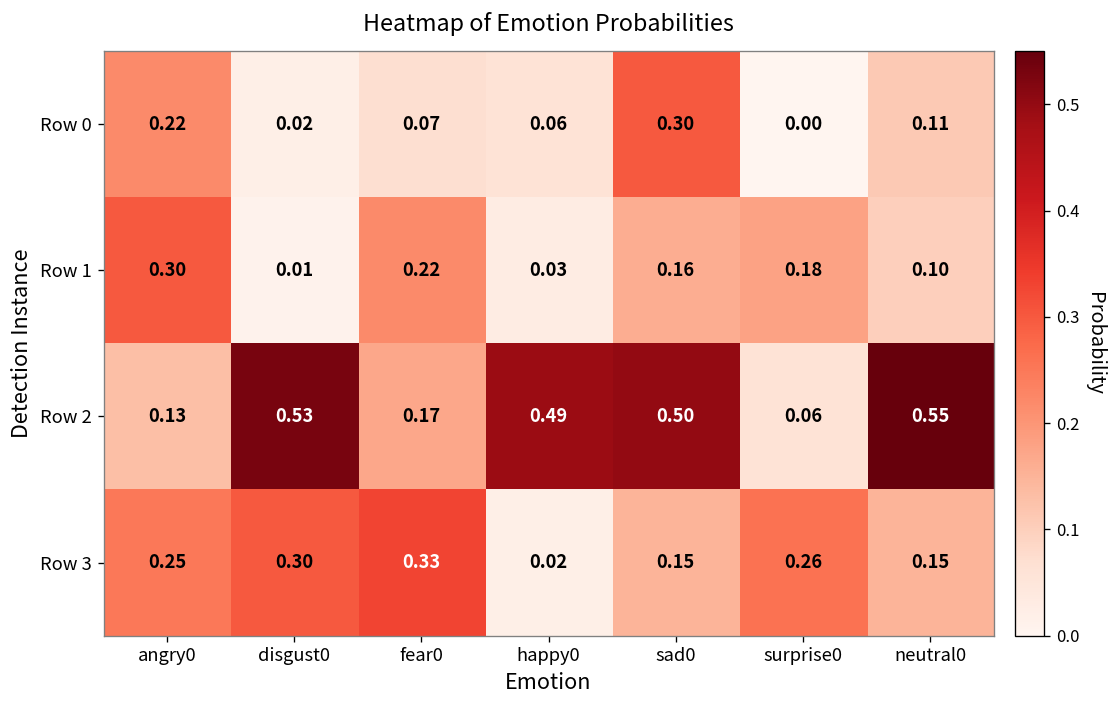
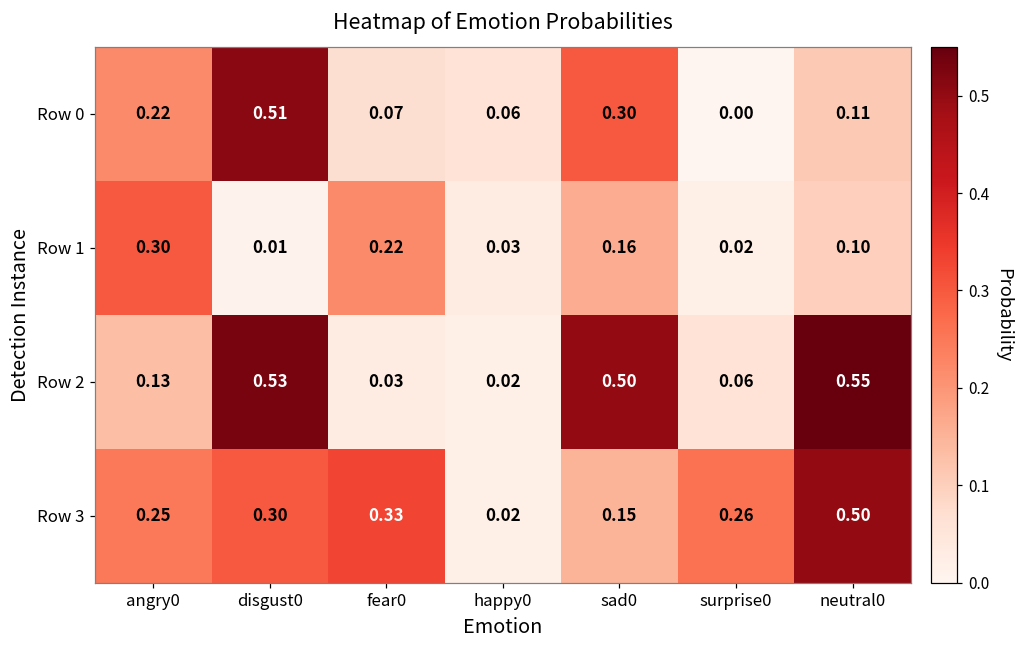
  {
    "Row 0": {
      "angry0": 0.22,
-     "disgust0": 0.02,
+     "disgust0": 0.51,
      "fear0": 0.07,
      "happy0": 0.06,
      "sad0": 0.30,
      "surprise0": 0.00,
      "neutral0": 0.11
    },
    "Row 1": {
      "angry0": 0.30,
      "disgust0": 0.01,
      "fear0": 0.22,
      "happy0": 0.03,
      "sad0": 0.16,
-     "surprise0": 0.18,
+     "surprise0": 0.02,
      "neutral0": 0.10
    },
    "Row 2": {
      "angry0": 0.13,
      "disgust0": 0.53,
-     "fear0": 0.17,
-     "happy0": 0.49,
+     "fear0": 0.03,
+     "happy0": 0.02,
      "sad0": 0.50,
      "surprise0": 0.06,
      "neutral0": 0.55
    },
    "Row 3": {
      "angry0": 0.25,
      "disgust0": 0.30,
      "fear0": 0.33,
      "happy0": 0.02,
      "sad0": 0.15,
      "surprise0": 0.26,
-     "neutral0": 0.15
+     "neutral0": 0.50
    }
  }
